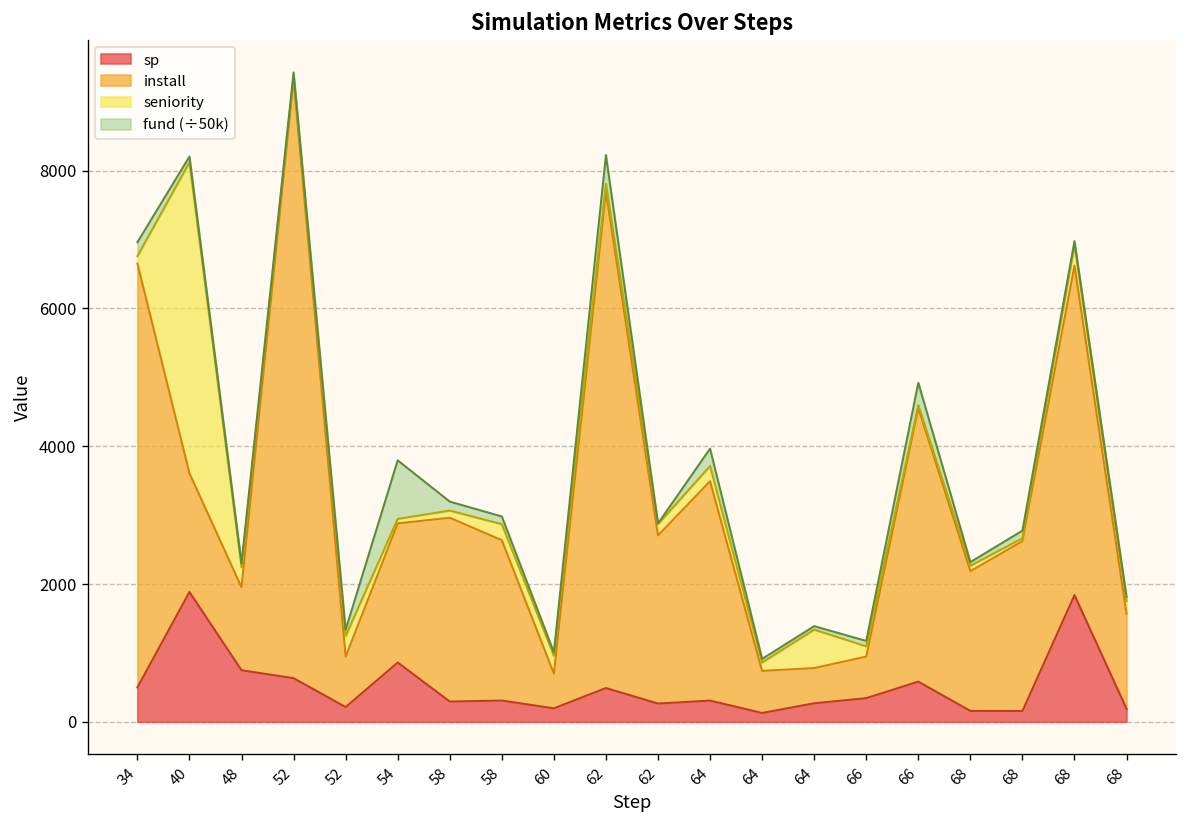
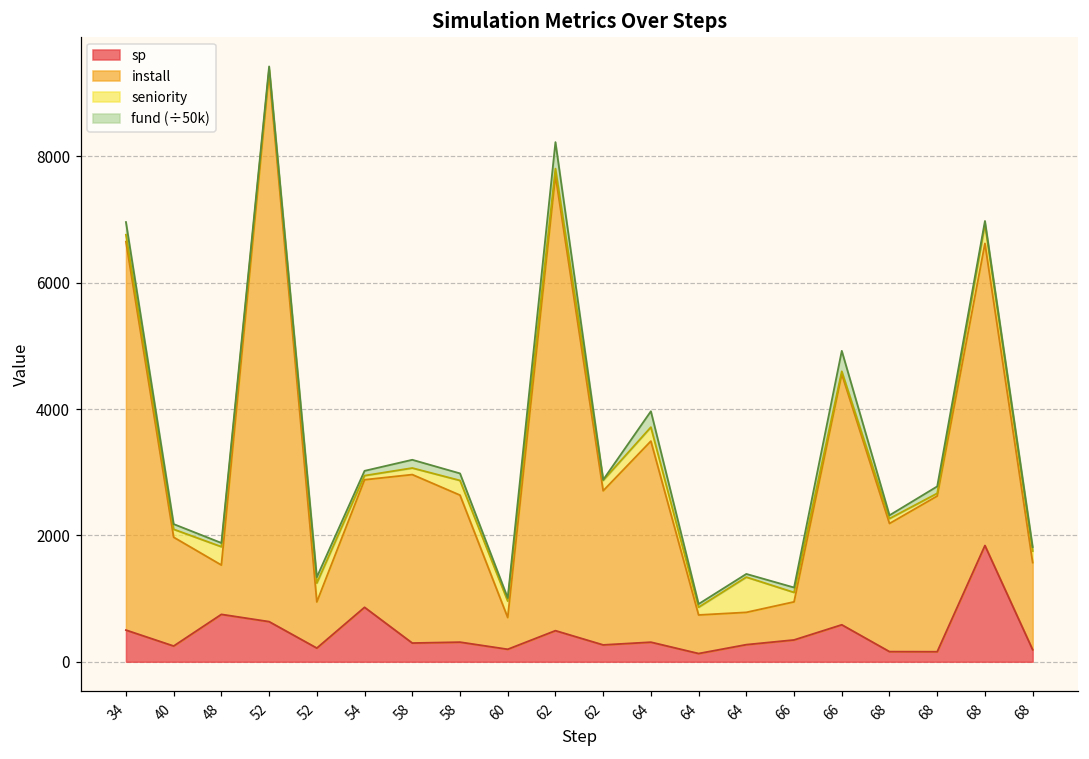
  {
    "sp": {
      "34": 500,
-     "40": 1900,
+     "40": 200,
      "48": 700,
      "54": 900,
      "60": 200
    },
    "install": {
      "34": 6100,
      "40": 1700,
-     "48": 1200,
+     "48": 800,
      "54": 2000,
      "60": 500
    },
    "seniority": {
      "34": 100,
-     "40": 4500,
+     "40": 100,
      "48": 300,
      "54": 100,
      "60": 300
    },
    "fund (÷50k)": {
      "34": 200,
      "40": 100,
      "48": 100,
-     "54": 800,
+     "54": 100,
      "60": 100
    }
  }
